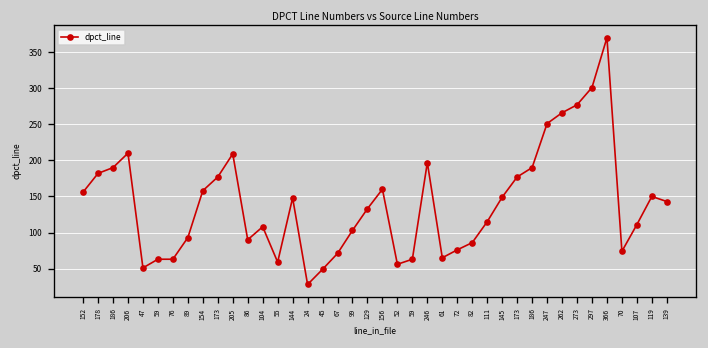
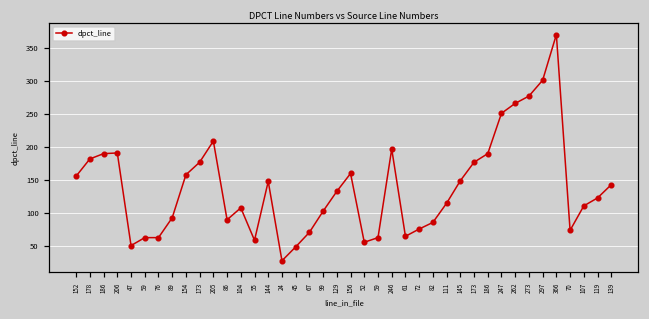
  {
    "152": 160,
    "178": 180,
-   "206": 210,
+   "206": 190,
    "47": 50,
    "76": 60,
    "89": 90,
    "154": 160,
    "205": 210,
    "86": 90,
    "104": 110,
    "55": 60,
    "144": 150,
    "24": 30,
    "45": 50,
    "67": 70,
    "99": 100,
    "129": 130,
    "156": 160,
    "52": 60,
    "246": 200,
    "61": 70,
    "72": 80,
    "82": 90,
    "111": 120,
    "145": 150,
    "247": 250,
    "262": 270,
    "273": 280,
    "297": 300,
    "366": 370,
    "70": 70,
    "107": 110,
-   "119": 150,
+   "119": 120,
    "139": 140
  }
